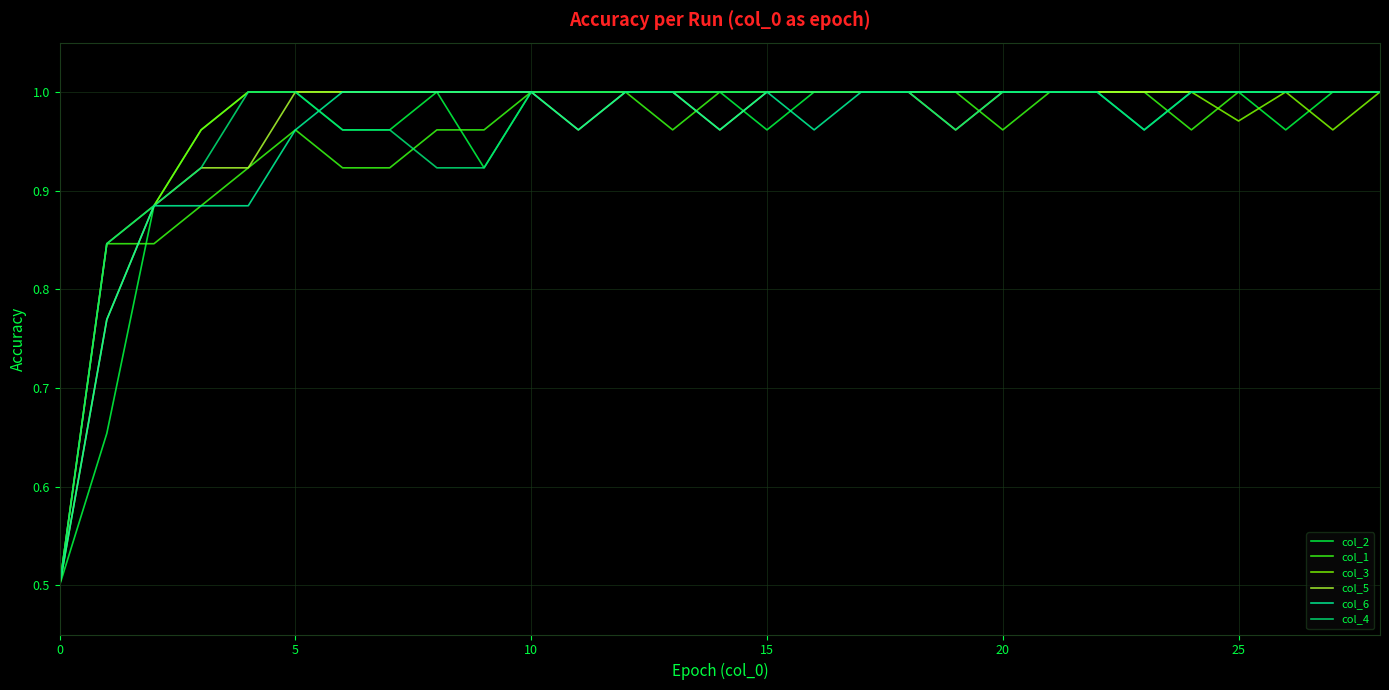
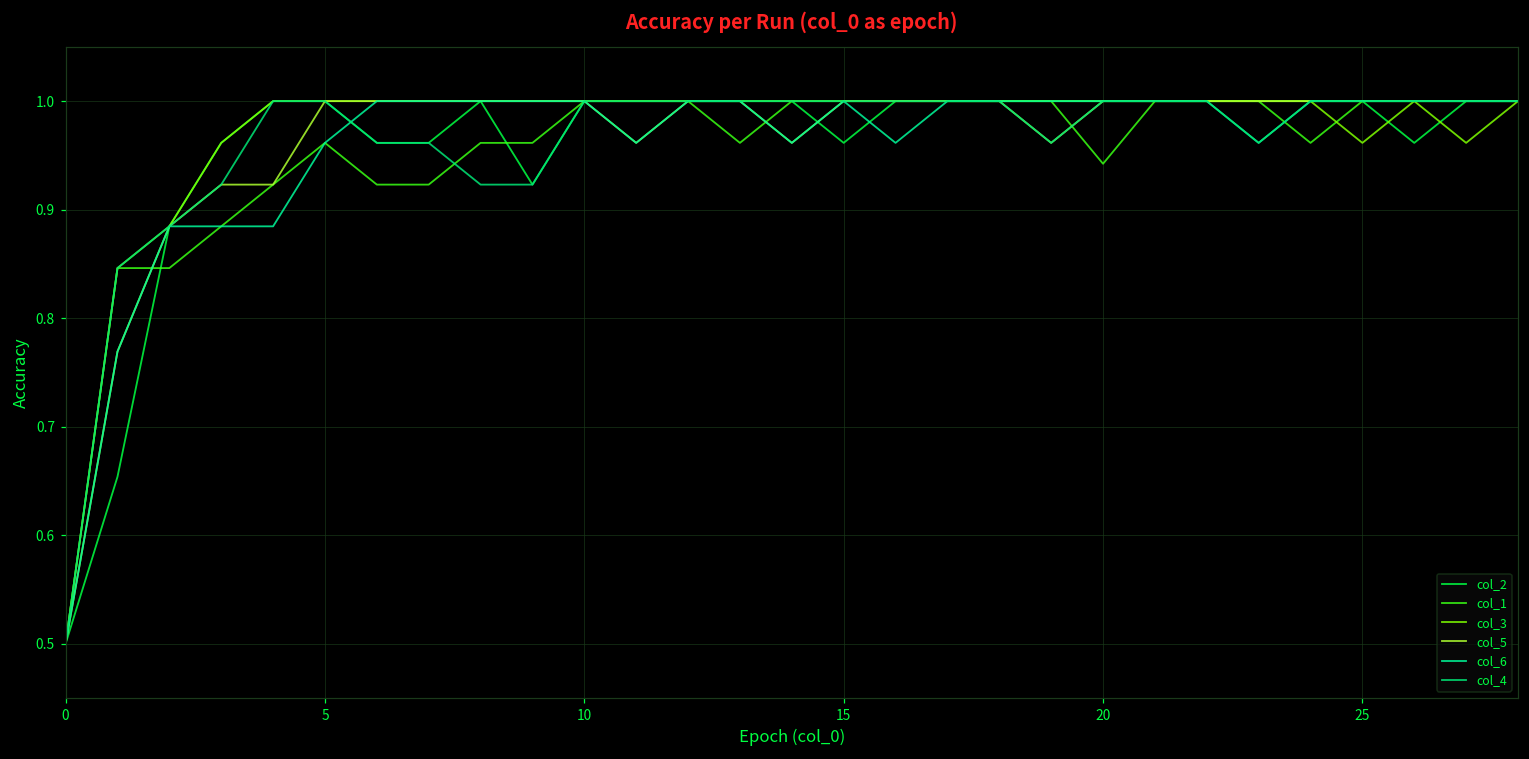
  {
    "col_1": {
-     "20": 0.96
+     "20": 0.94
    },
    "col_3": {
-     "25": 0.97
+     "25": 0.96
    }
  }
